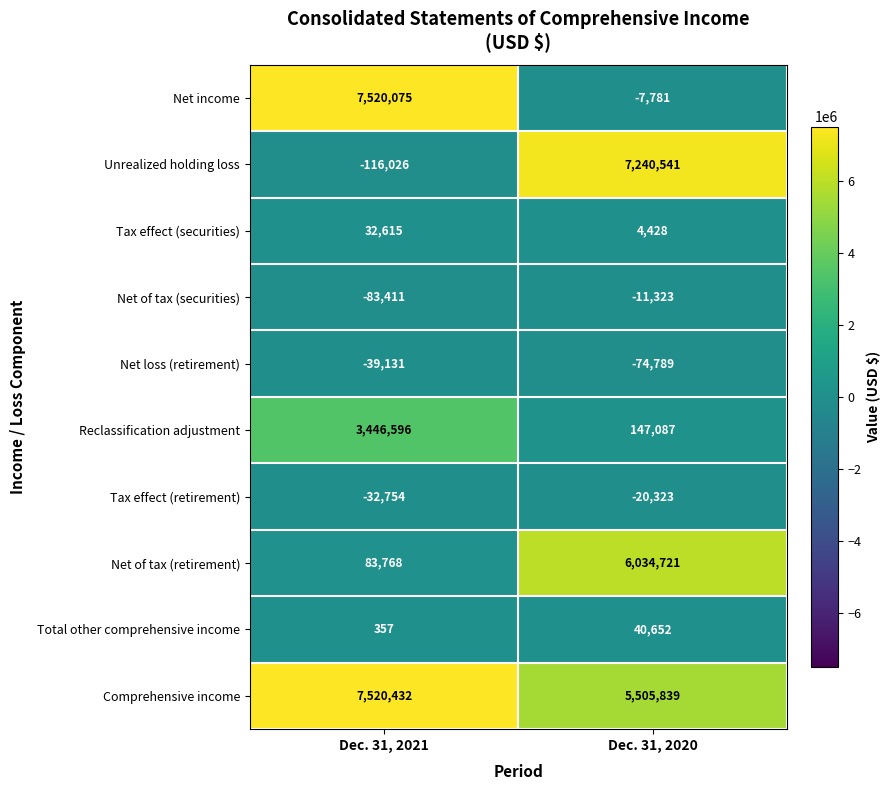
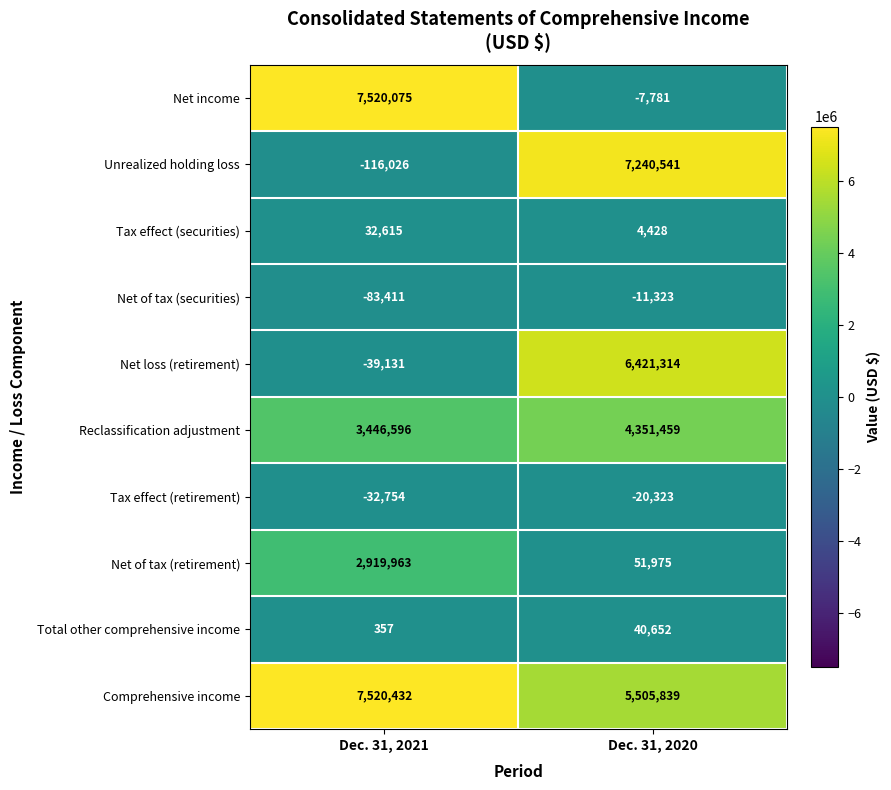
  {
    "Net income": {
      "Dec. 31, 2021": "7,520,075",
      "Dec. 31, 2020": "-7,781"
    },
    "Unrealized holding loss": {
      "Dec. 31, 2021": "-116,026",
      "Dec. 31, 2020": "7,240,541"
    },
    "Tax effect (securities)": {
      "Dec. 31, 2021": "32,615",
      "Dec. 31, 2020": "4,428"
    },
    "Net of tax (securities)": {
      "Dec. 31, 2021": "-83,411",
      "Dec. 31, 2020": "-11,323"
    },
    "Net loss (retirement)": {
      "Dec. 31, 2021": "-39,131",
-     "Dec. 31, 2020": "-74,789"
+     "Dec. 31, 2020": "6,421,314"
    },
    "Reclassification adjustment": {
      "Dec. 31, 2021": "3,446,596",
-     "Dec. 31, 2020": "147,087"
+     "Dec. 31, 2020": "4,351,459"
    },
    "Tax effect (retirement)": {
      "Dec. 31, 2021": "-32,754",
      "Dec. 31, 2020": "-20,323"
    },
    "Net of tax (retirement)": {
-     "Dec. 31, 2021": "83,768",
-     "Dec. 31, 2020": "6,034,721"
+     "Dec. 31, 2021": "2,919,963",
+     "Dec. 31, 2020": "51,975"
    },
    "Total other comprehensive income": {
      "Dec. 31, 2021": "357",
      "Dec. 31, 2020": "40,652"
    },
    "Comprehensive income": {
      "Dec. 31, 2021": "7,520,432",
      "Dec. 31, 2020": "5,505,839"
    }
  }
